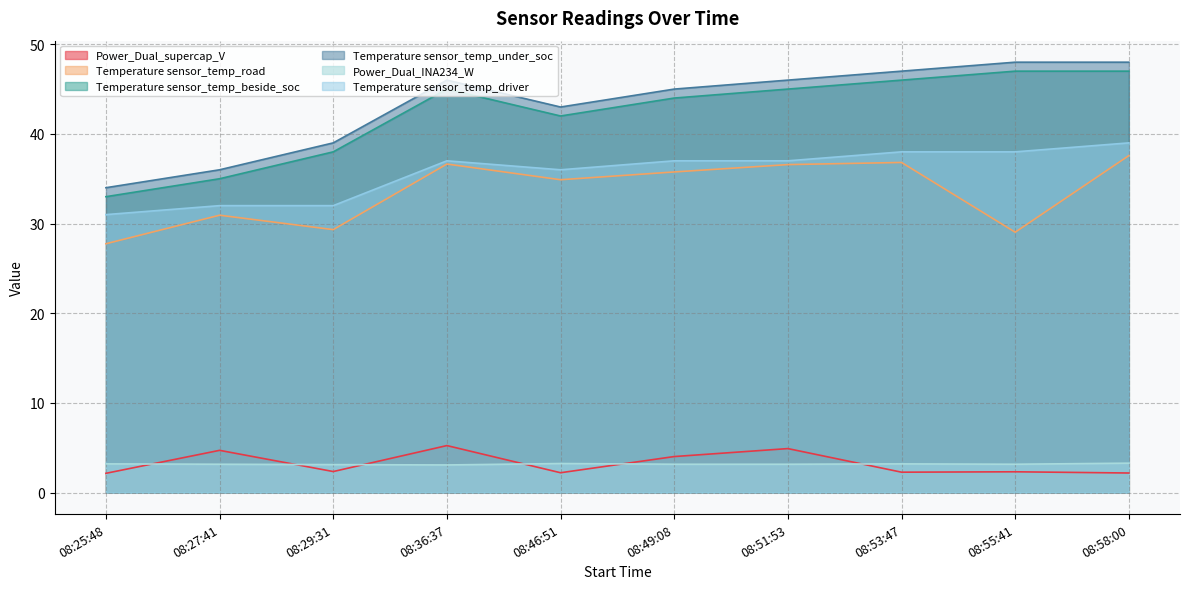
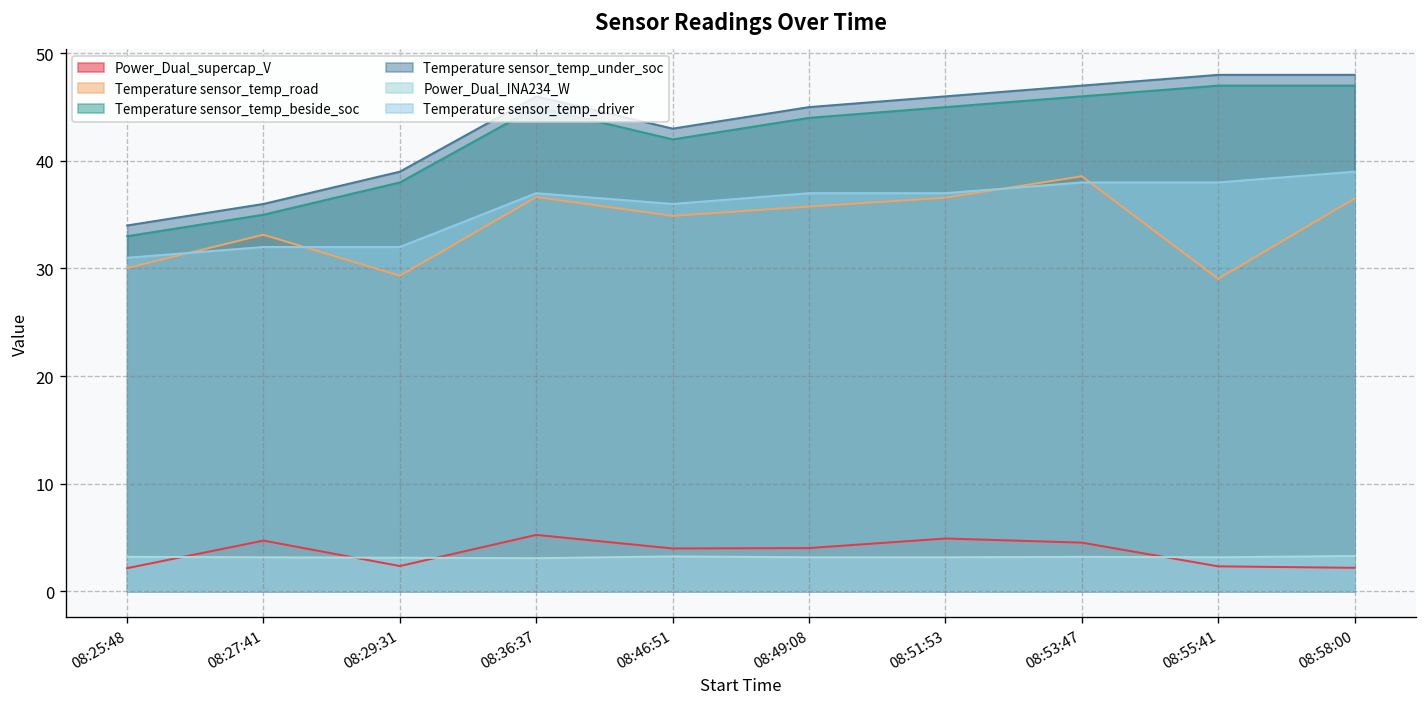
  {
    "Power_Dual_supercap_V": {
      "08:25:48": 2,
      "08:27:41": 5,
      "08:29:31": 2,
      "08:36:37": 5,
-     "08:46:51": 2,
+     "08:46:51": 4,
      "08:49:08": 4,
      "08:51:53": 5,
-     "08:53:47": 2,
+     "08:53:47": 5,
      "08:55:41": 2,
      "08:58:00": 2
    },
    "Temperature sensor_temp_road": {
-     "08:25:48": 28,
-     "08:27:41": 31,
+     "08:25:48": 30,
+     "08:27:41": 33,
      "08:29:31": 29,
      "08:36:37": 37,
      "08:46:51": 35,
      "08:49:08": 36,
      "08:51:53": 37,
-     "08:53:47": 37,
+     "08:53:47": 39,
      "08:55:41": 29,
-     "08:58:00": 38
+     "08:58:00": 37
    }
  }
